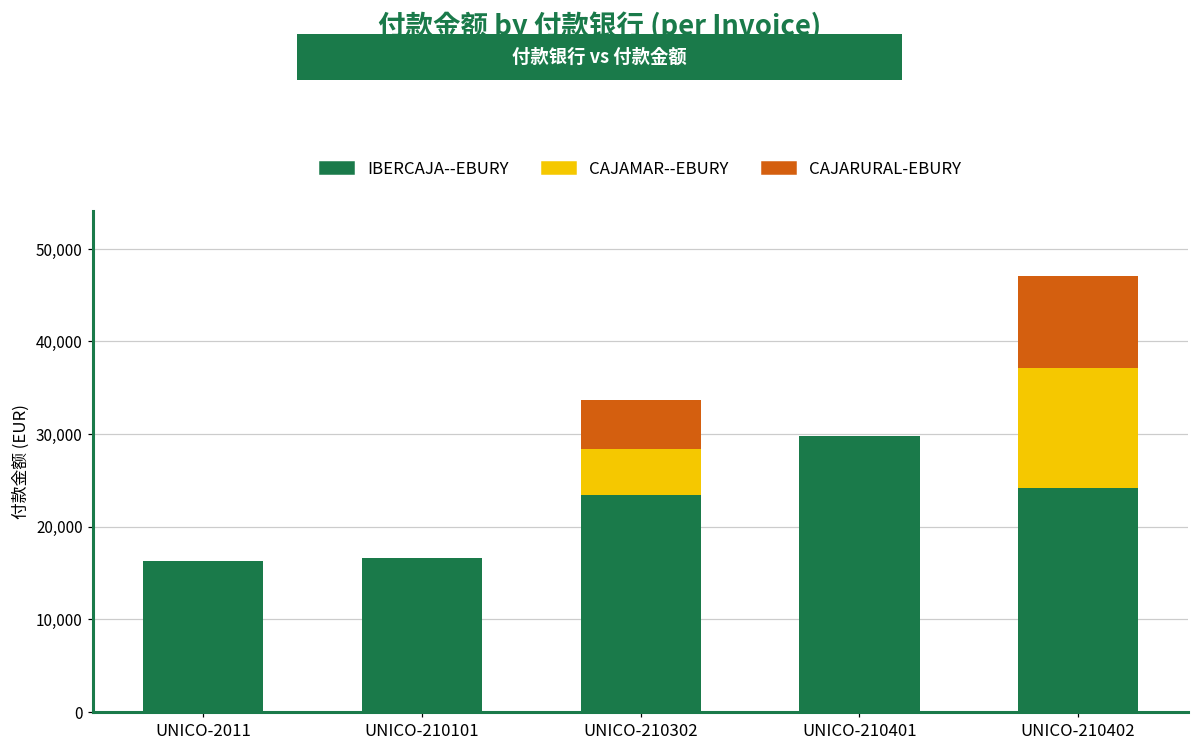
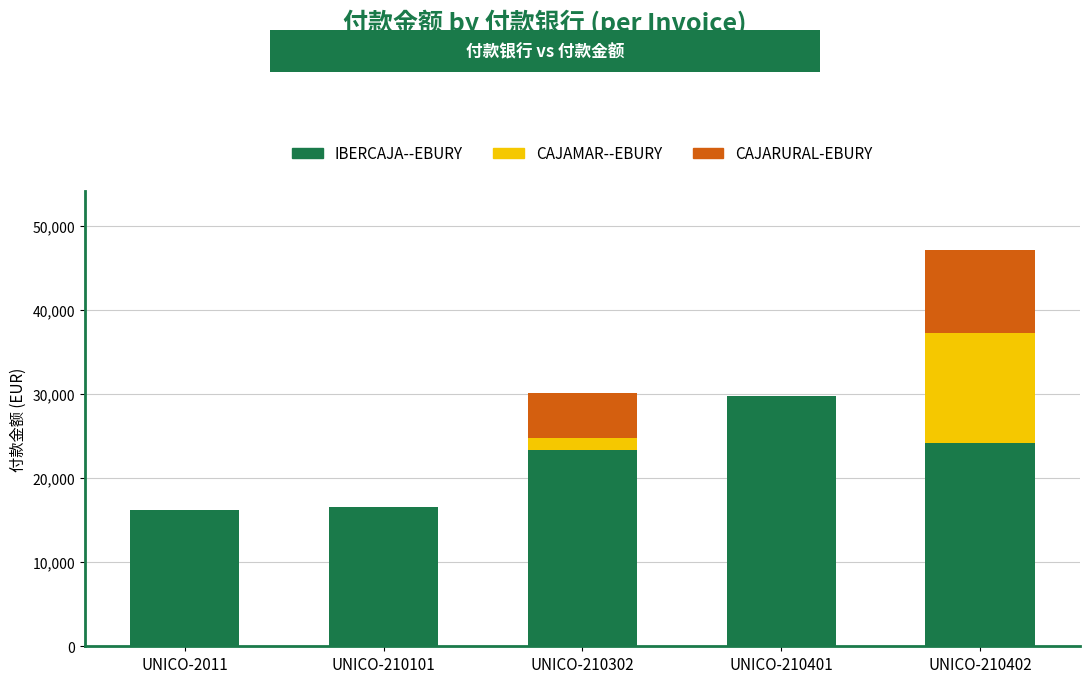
  {
    "IBERCAJA--EBURY": {
      "UNICO-2011": "16,000",
      "UNICO-210101": "17,000",
      "UNICO-210302": "23,000",
      "UNICO-210401": "30,000",
      "UNICO-210402": "24,000"
    },
    "CAJAMAR--EBURY": {
      "UNICO-2011": "0",
      "UNICO-210101": "0",
-     "UNICO-210302": "5,000",
+     "UNICO-210302": "1,000",
      "UNICO-210401": "0",
      "UNICO-210402": "13,000"
    },
    "CAJARURAL-EBURY": {
      "UNICO-2011": "0",
      "UNICO-210101": "0",
      "UNICO-210302": "5,000",
      "UNICO-210401": "0",
      "UNICO-210402": "10,000"
    }
  }
